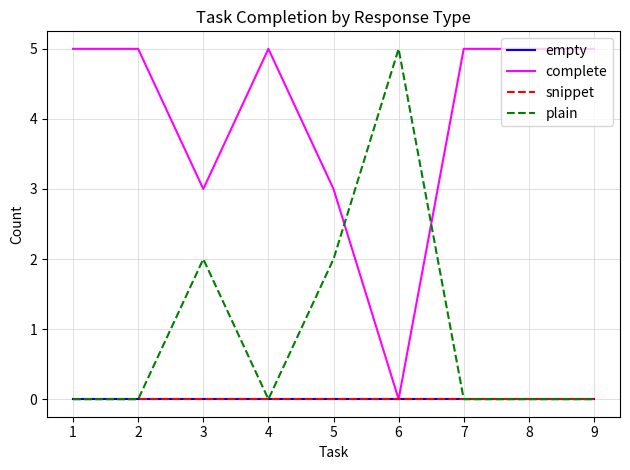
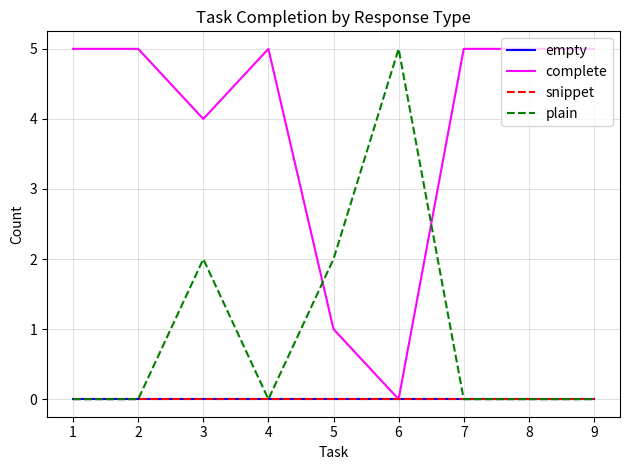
  {
    "snippet": {
      "3": 0,
      "5": 0
    },
    "complete": {
      "1": 5,
      "2": 5,
-     "3": 3,
+     "3": 4,
      "4": 5,
-     "5": 3,
+     "5": 1,
      "7": 5
    },
    "plain": {
      "3": 2,
      "5": 2,
      "6": 5
    }
  }
